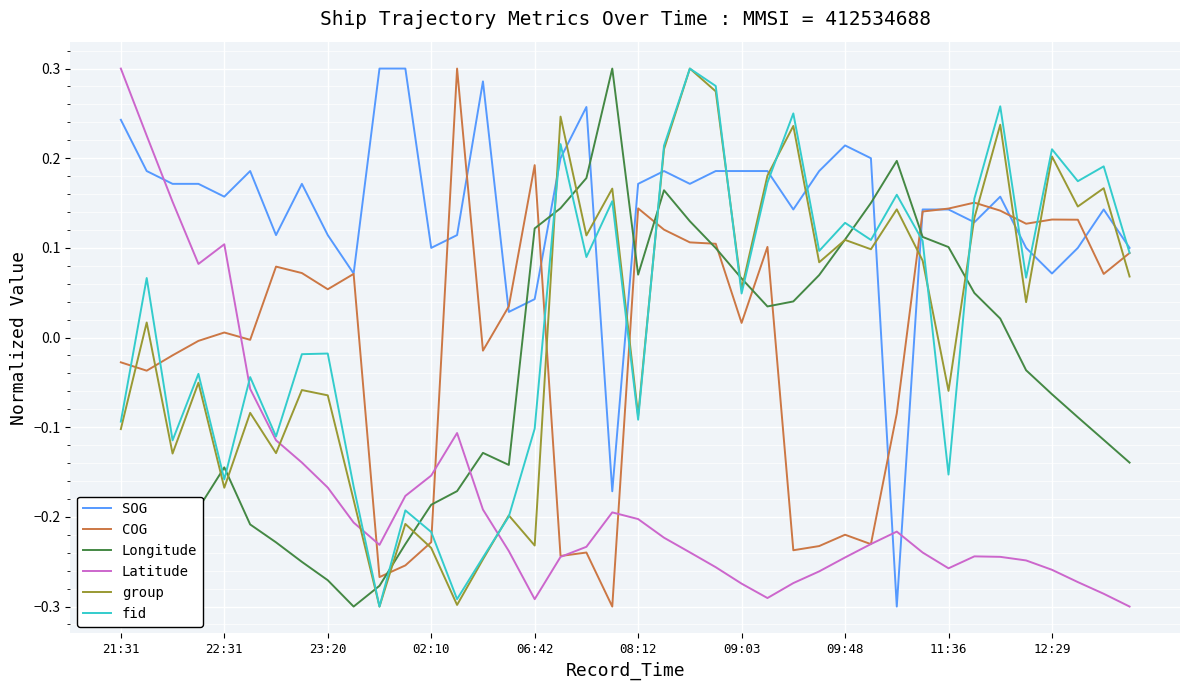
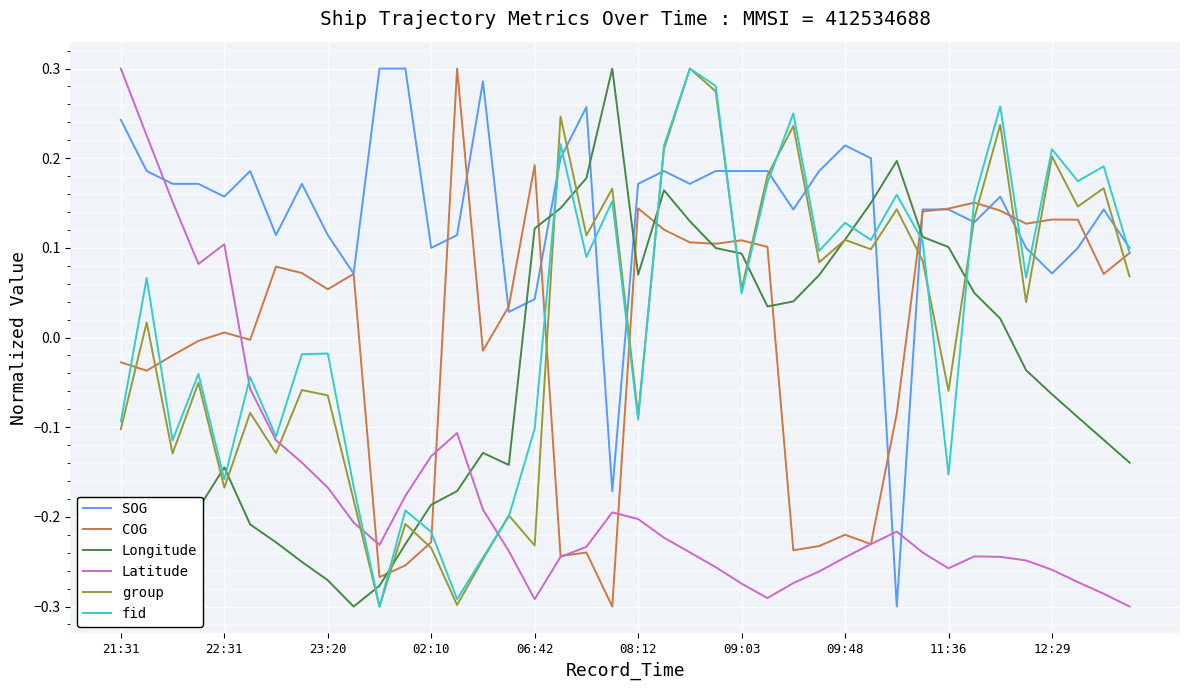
  {
    "SOG": {
      "21:31": 0.24,
      "22:31": 0.16,
      "23:20": 0.11,
      "02:10": 0.10,
      "06:42": 0.04,
      "08:12": 0.17,
      "09:03": 0.19,
      "09:48": 0.21,
      "12:29": 0.07
    },
    "COG": {
      "21:31": -0.03,
      "22:31": 0.01,
      "23:20": 0.05,
      "02:10": -0.23,
      "06:42": 0.19,
      "08:12": 0.14,
-     "09:03": 0.02,
+     "09:03": 0.11,
      "09:48": -0.22,
      "12:29": 0.13
    },
    "Longitude": {
      "22:31": -0.14,
      "23:20": -0.27,
      "02:10": -0.19,
      "06:42": 0.12,
      "08:12": 0.07,
-     "09:03": 0.07,
+     "09:03": 0.09,
      "11:36": 0.10,
      "12:29": -0.06
    },
    "Latitude": {
      "21:31": 0.30,
      "22:31": 0.10,
      "23:20": -0.17,
-     "02:10": -0.15,
+     "02:10": -0.13,
      "06:42": -0.29,
      "08:12": -0.20,
      "09:03": -0.27,
      "09:48": -0.25,
      "11:36": -0.26,
      "12:29": -0.26
    },
    "group": {
      "21:31": -0.10,
      "22:31": -0.17,
      "23:20": -0.06,
      "02:10": -0.23,
      "06:42": -0.23,
      "08:12": -0.09,
      "09:03": 0.05,
      "11:36": -0.06,
      "12:29": 0.20
    },
    "fid": {
      "21:31": -0.09,
      "22:31": -0.16,
      "23:20": -0.02,
      "02:10": -0.22,
      "06:42": -0.10,
      "08:12": -0.09,
      "09:03": 0.05,
      "09:48": 0.13,
      "11:36": -0.15,
      "12:29": 0.21
    }
  }
